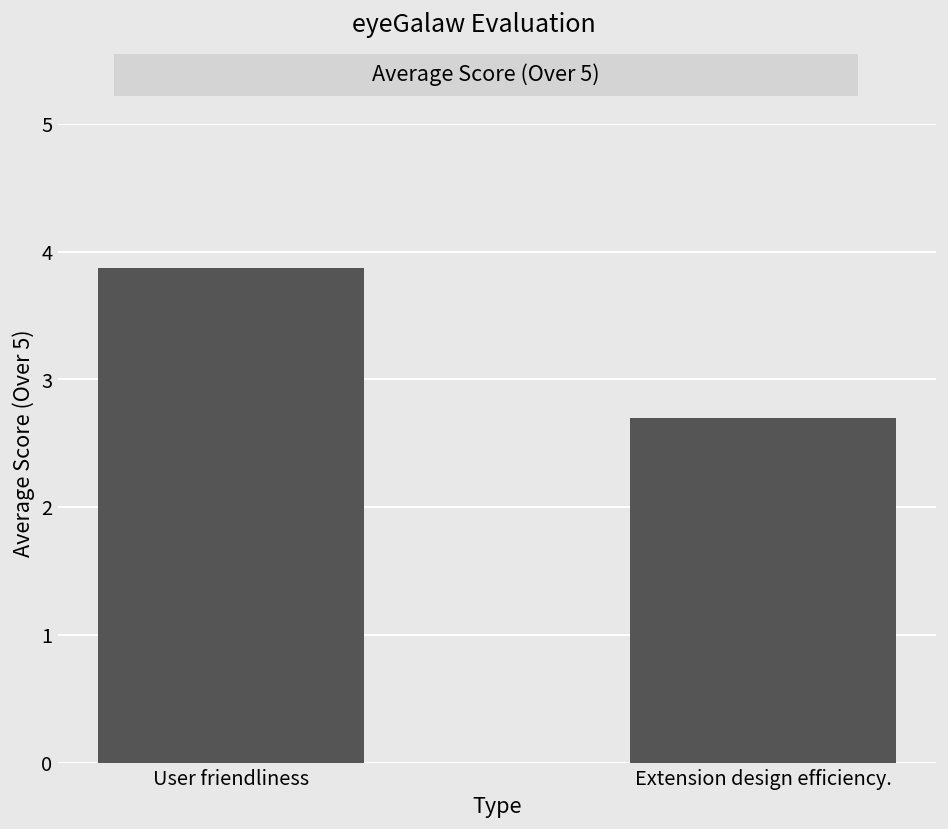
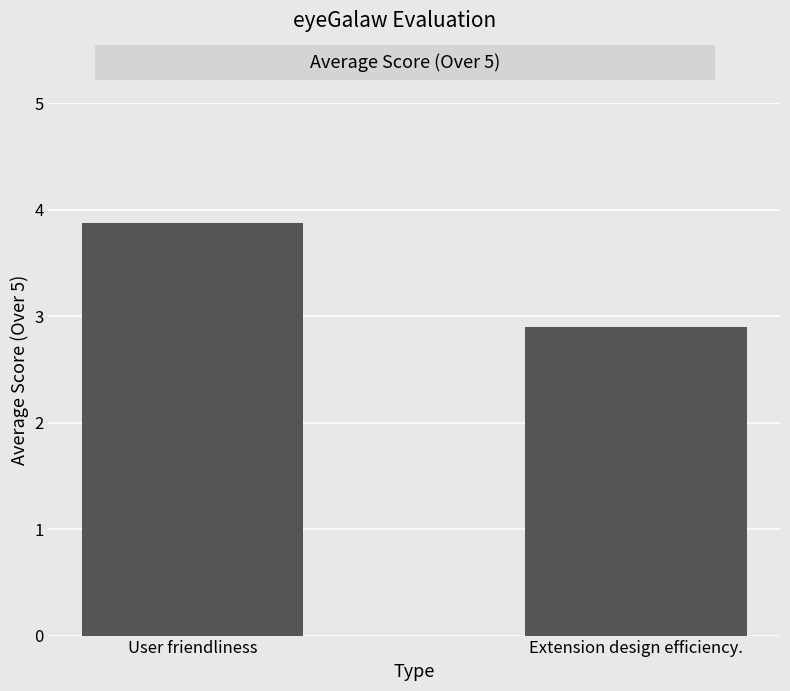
  {
    "User friendliness": 3.88,
-   "Extension design efficiency.": 2.7
+   "Extension design efficiency.": 2.9
  }
